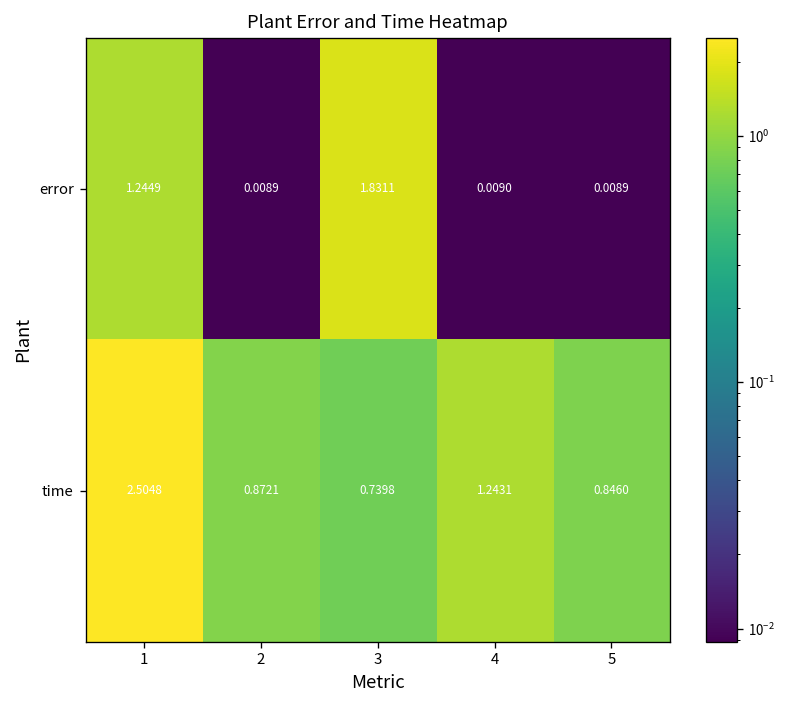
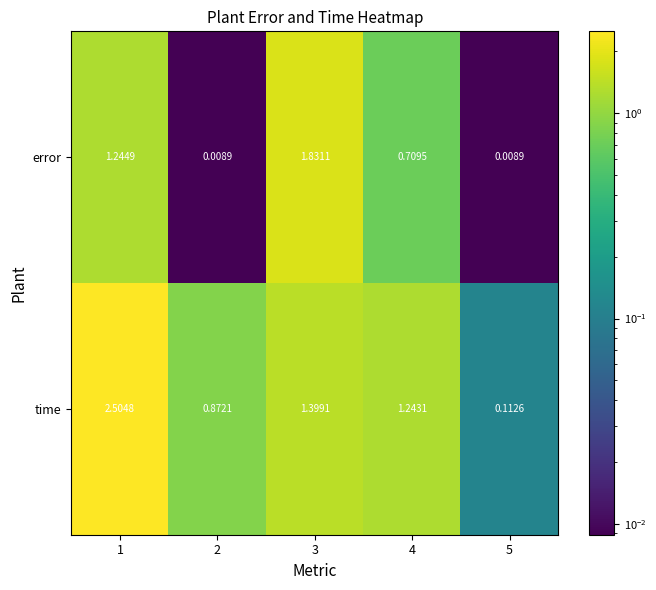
  {
    "error": {
      "1": 1.2449,
      "2": 0.0089,
      "3": 1.8311,
-     "4": 0.0090,
+     "4": 0.7095,
      "5": 0.0089
    },
    "time": {
      "1": 2.5048,
      "2": 0.8721,
-     "3": 0.7398,
+     "3": 1.3991,
      "4": 1.2431,
-     "5": 0.8460
+     "5": 0.1126
    }
  }
